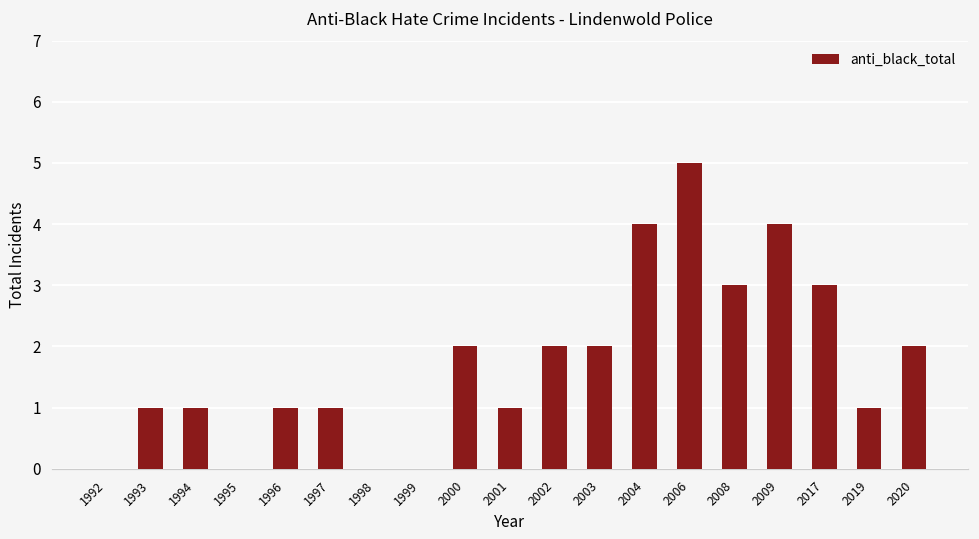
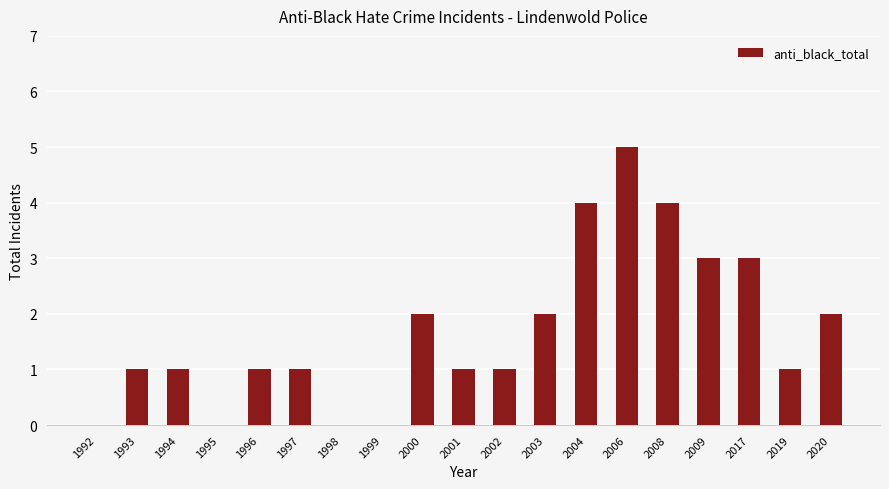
  {
    "1992": 0,
    "1993": 1,
    "1994": 1,
    "1995": 0,
    "1996": 1,
    "1997": 1,
    "1998": 0,
    "1999": 0,
    "2000": 2,
    "2001": 1,
-   "2002": 2,
+   "2002": 1,
    "2003": 2,
    "2004": 4,
    "2006": 5,
-   "2008": 3,
-   "2009": 4,
+   "2008": 4,
+   "2009": 3,
    "2017": 3,
    "2019": 1,
    "2020": 2
  }
